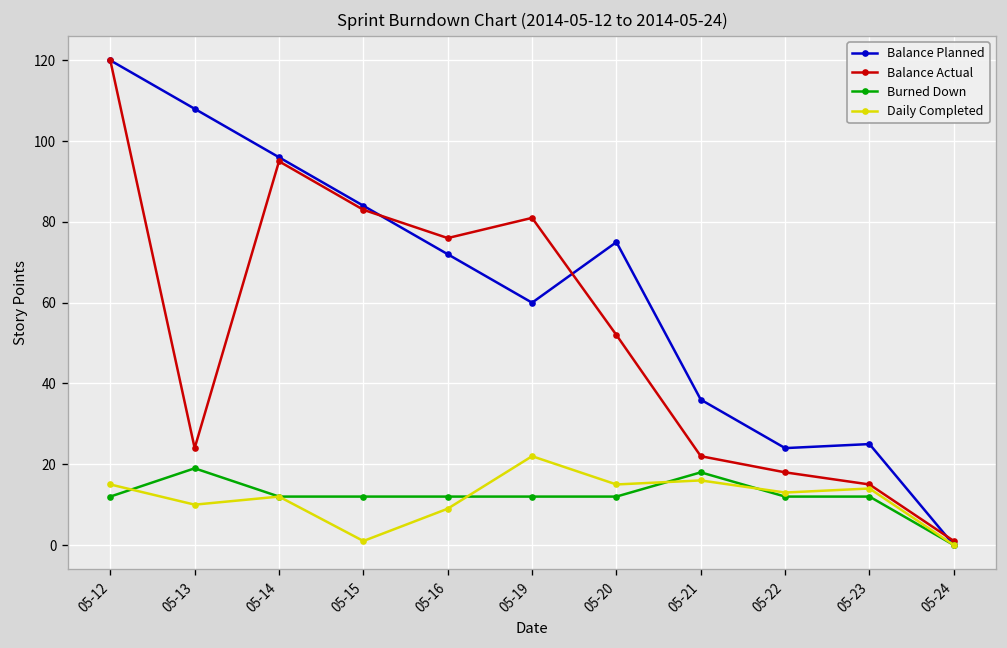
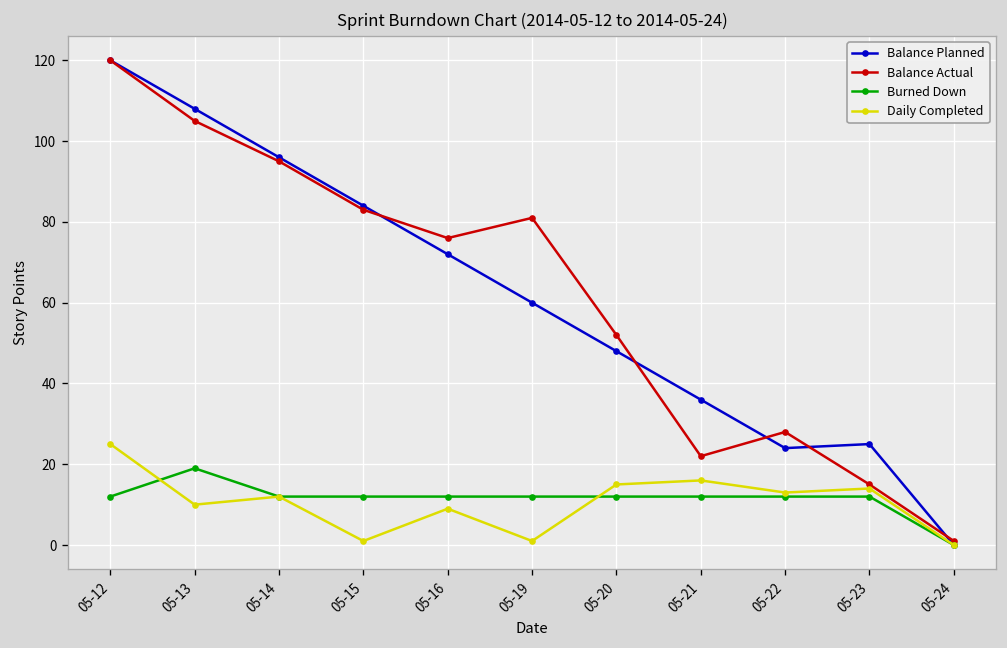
  {
    "Balance Planned": {
      "05-13": 108,
      "05-14": 96,
      "05-15": 84,
      "05-16": 72,
      "05-19": 60,
-     "05-20": 75,
+     "05-20": 48,
      "05-21": 36,
      "05-22": 24,
      "05-23": 25
    },
    "Balance Actual": {
-     "05-13": 24,
+     "05-13": 105,
      "05-14": 95,
      "05-15": 83,
      "05-16": 76,
      "05-19": 81,
      "05-20": 52,
      "05-21": 22,
-     "05-22": 18,
+     "05-22": 28,
      "05-23": 15,
      "05-24": 1
    },
    "Burned Down": {
      "05-12": 12,
      "05-13": 19,
      "05-15": 12,
      "05-16": 12,
      "05-19": 12,
      "05-20": 12,
-     "05-21": 18,
+     "05-21": 12,
      "05-22": 12,
      "05-23": 12
    },
    "Daily Completed": {
-     "05-12": 15,
+     "05-12": 25,
      "05-13": 10,
      "05-15": 1,
      "05-16": 9,
-     "05-19": 22,
+     "05-19": 1,
      "05-20": 15,
      "05-21": 16,
      "05-22": 13,
      "05-23": 14
    }
  }
